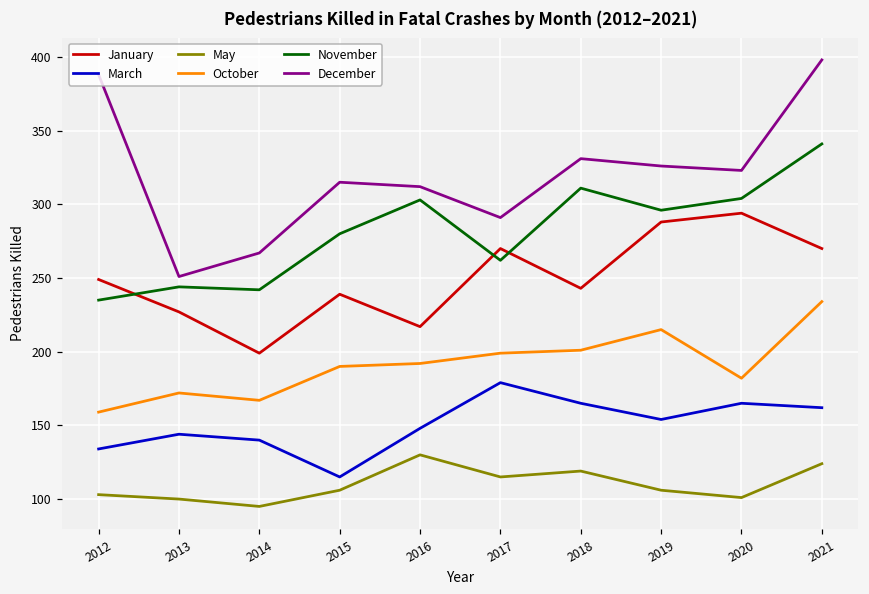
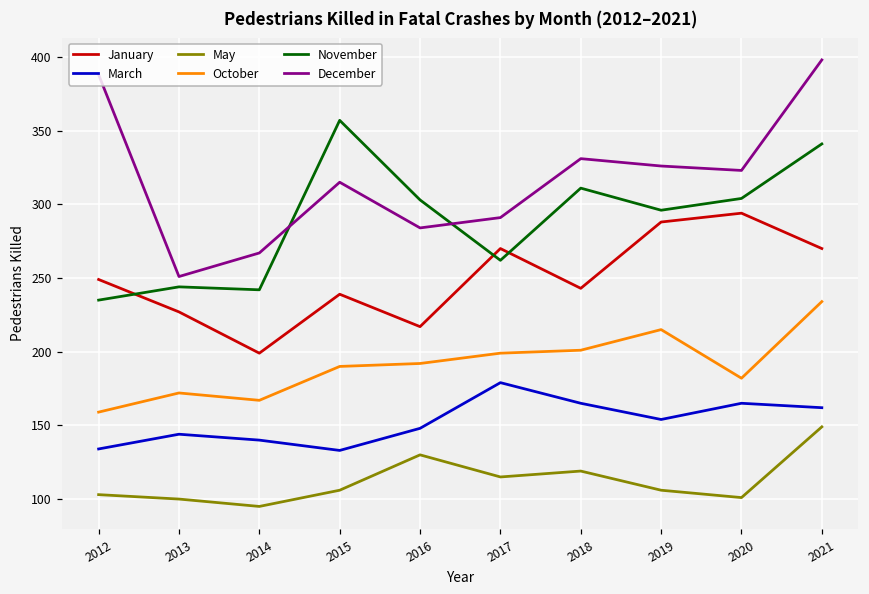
  {
    "January": {
      "2012": 249,
      "2013": 227,
      "2014": 199,
      "2015": 239,
      "2016": 217,
      "2017": 270,
      "2018": 243,
      "2019": 288,
      "2020": 294,
      "2021": 270
    },
    "March": {
      "2012": 134,
      "2013": 144,
      "2014": 140,
-     "2015": 115,
+     "2015": 133,
      "2016": 148,
      "2017": 179,
      "2018": 165,
      "2019": 154,
      "2020": 165,
      "2021": 162
    },
    "May": {
      "2012": 103,
      "2013": 100,
      "2014": 95,
      "2015": 106,
      "2016": 130,
      "2017": 115,
      "2018": 119,
      "2019": 106,
      "2020": 101,
-     "2021": 124
+     "2021": 149
    },
    "October": {
      "2012": 159,
      "2013": 172,
      "2014": 167,
      "2015": 190,
      "2016": 192,
      "2017": 199,
      "2018": 201,
      "2019": 215,
      "2020": 182,
      "2021": 234
    },
    "November": {
      "2012": 235,
      "2013": 244,
      "2014": 242,
-     "2015": 280,
+     "2015": 357,
      "2016": 303,
      "2017": 262,
      "2018": 311,
      "2019": 296,
      "2020": 304,
      "2021": 341
    },
    "December": {
      "2013": 251,
      "2014": 267,
      "2015": 315,
-     "2016": 312,
+     "2016": 284,
      "2017": 291,
      "2018": 331,
      "2019": 326,
      "2020": 323,
      "2021": 398
    }
  }
